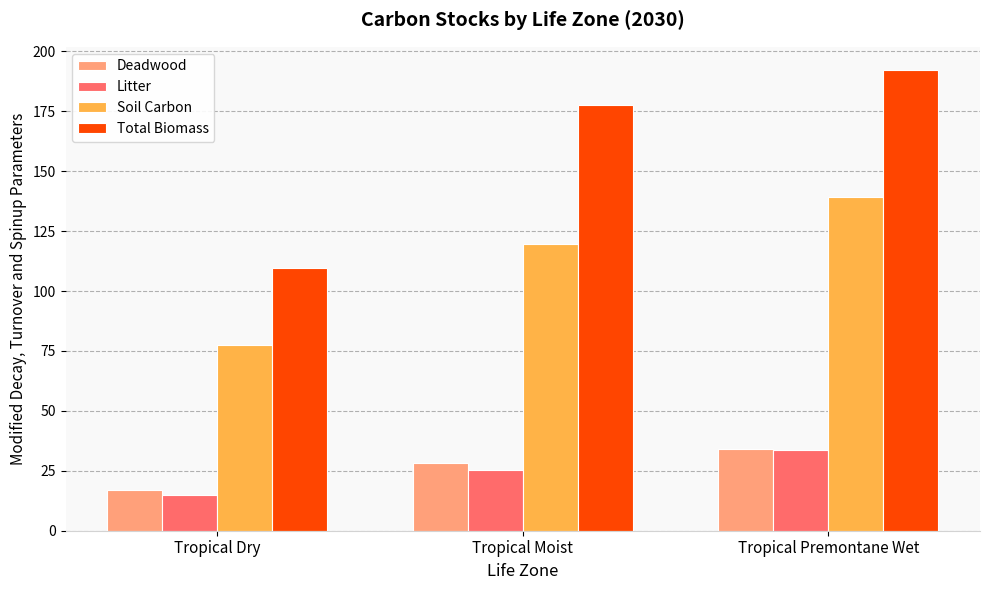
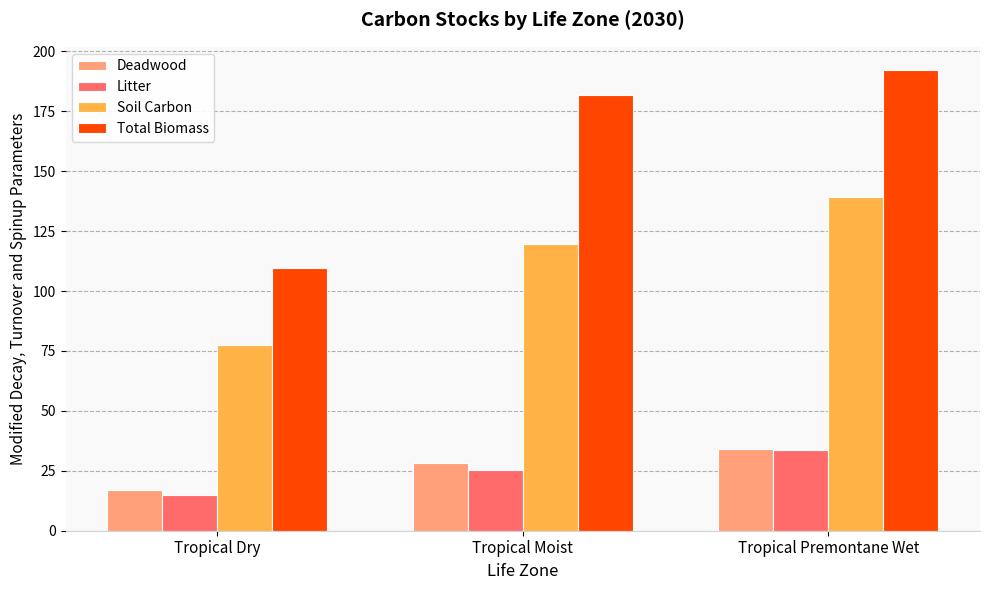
  {
    "Total Biomass": {
      "Tropical Dry": 110,
-     "Tropical Moist": 178,
+     "Tropical Moist": 182,
      "Tropical Premontane Wet": 192
    }
  }
